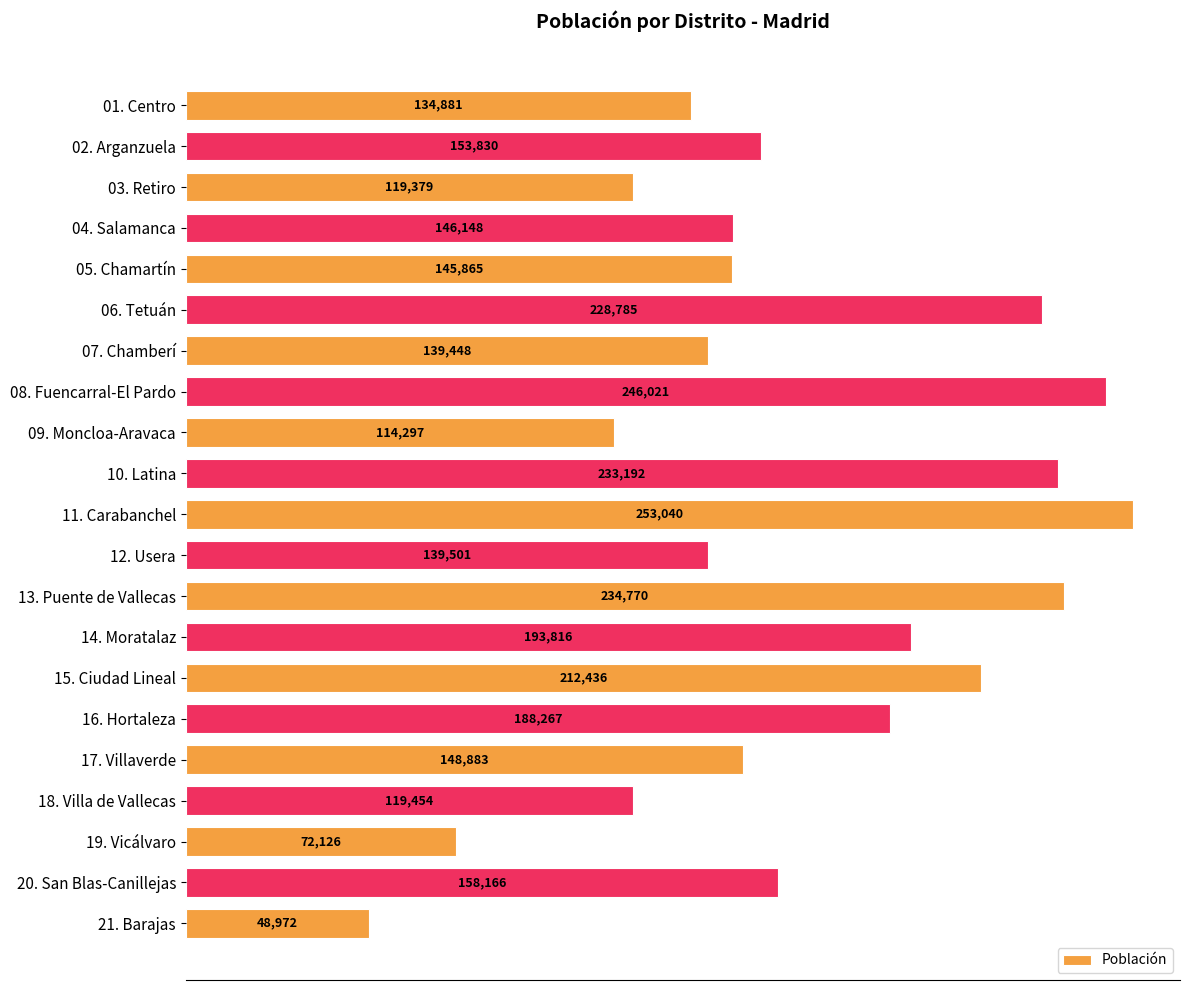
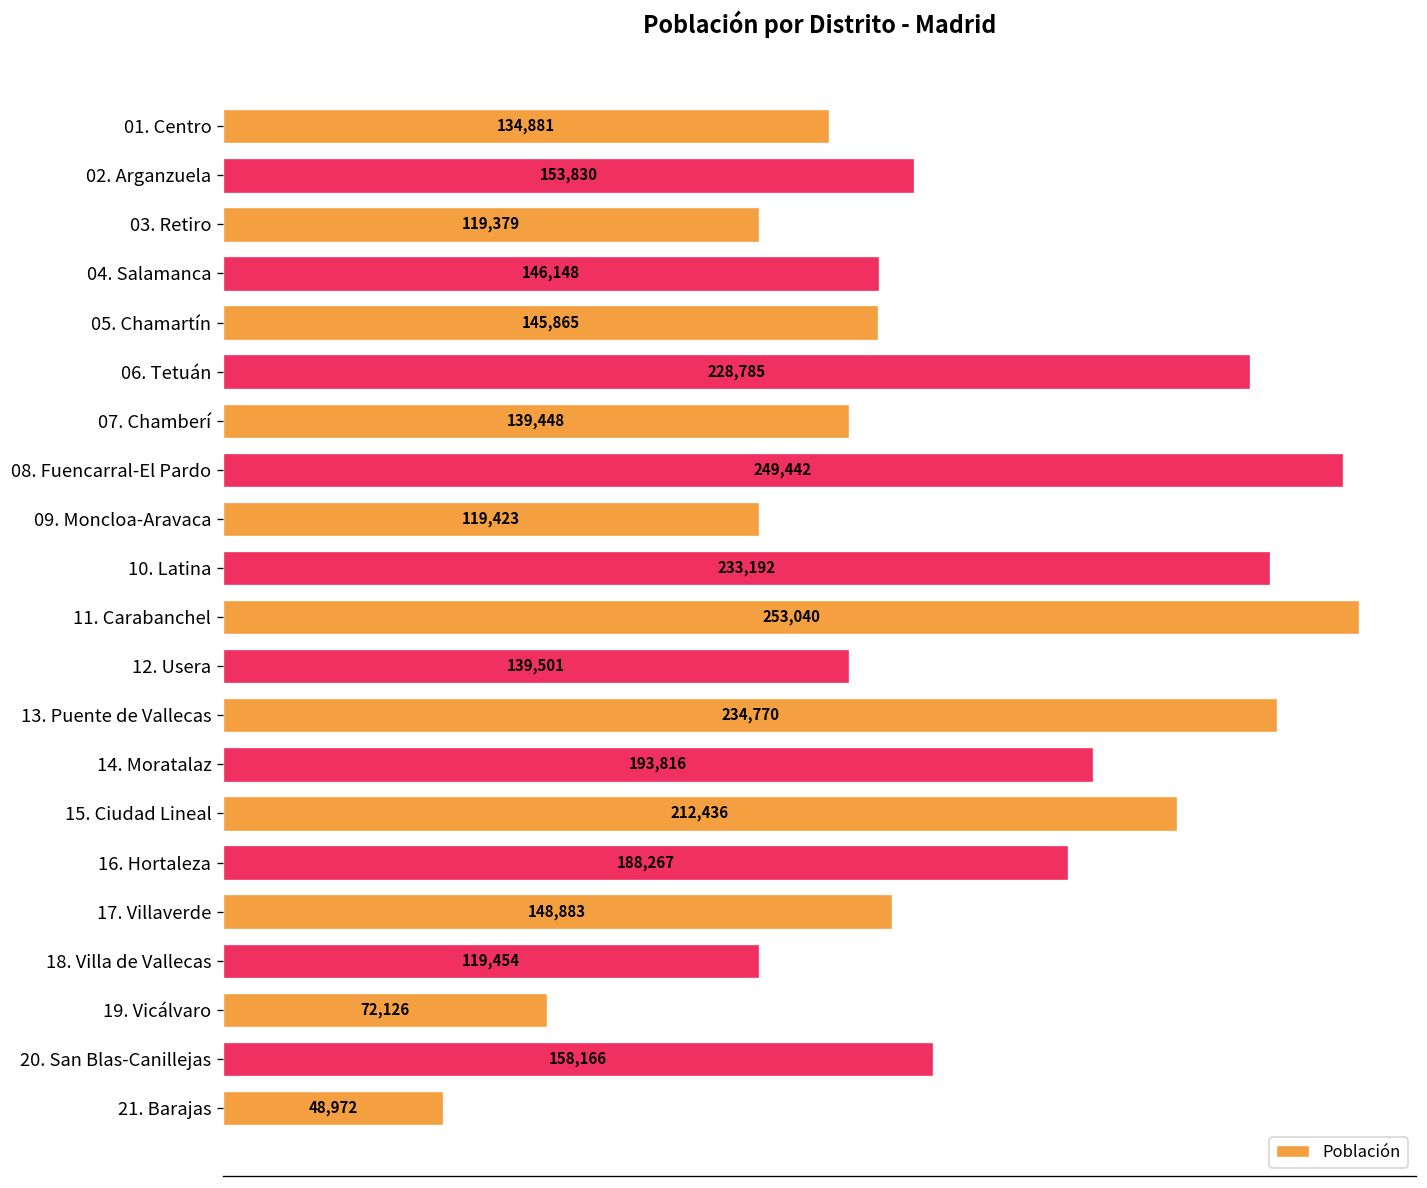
  {
    "01. Centro": "134,881",
    "02. Arganzuela": "153,830",
    "03. Retiro": "119,379",
    "04. Salamanca": "146,148",
    "05. Chamartín": "145,865",
    "06. Tetuán": "228,785",
    "07. Chamberí": "139,448",
-   "08. Fuencarral-El Pardo": "246,021",
-   "09. Moncloa-Aravaca": "114,297",
+   "08. Fuencarral-El Pardo": "249,442",
+   "09. Moncloa-Aravaca": "119,423",
    "10. Latina": "233,192",
    "11. Carabanchel": "253,040",
    "12. Usera": "139,501",
    "13. Puente de Vallecas": "234,770",
    "14. Moratalaz": "193,816",
    "15. Ciudad Lineal": "212,436",
    "16. Hortaleza": "188,267",
    "17. Villaverde": "148,883",
    "18. Villa de Vallecas": "119,454",
    "19. Vicálvaro": "72,126",
    "20. San Blas-Canillejas": "158,166",
    "21. Barajas": "48,972"
  }
